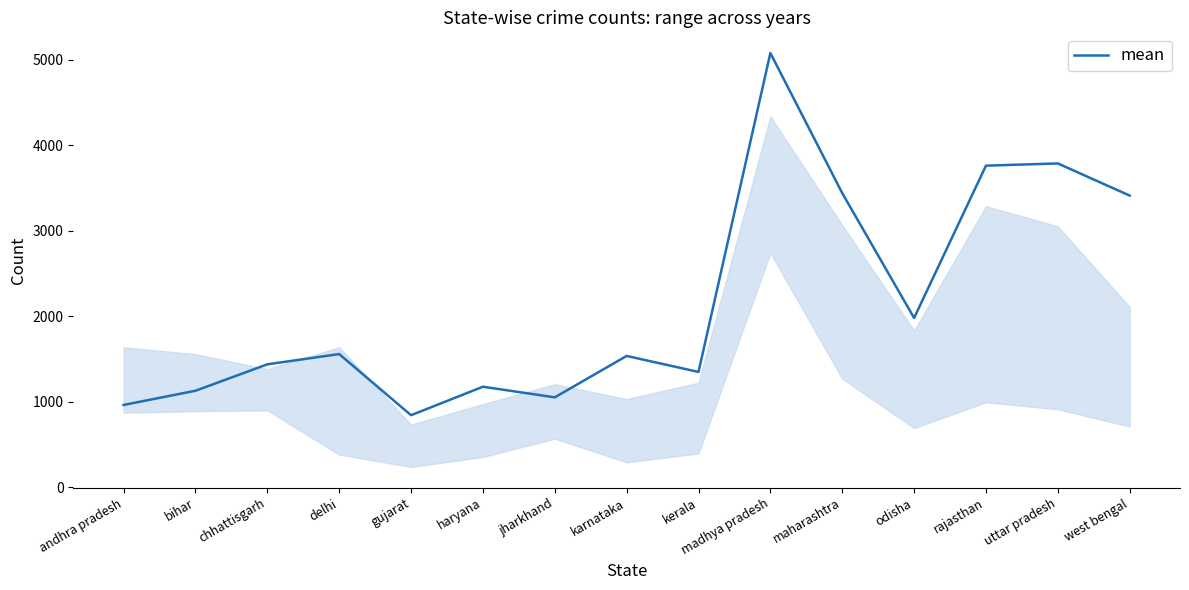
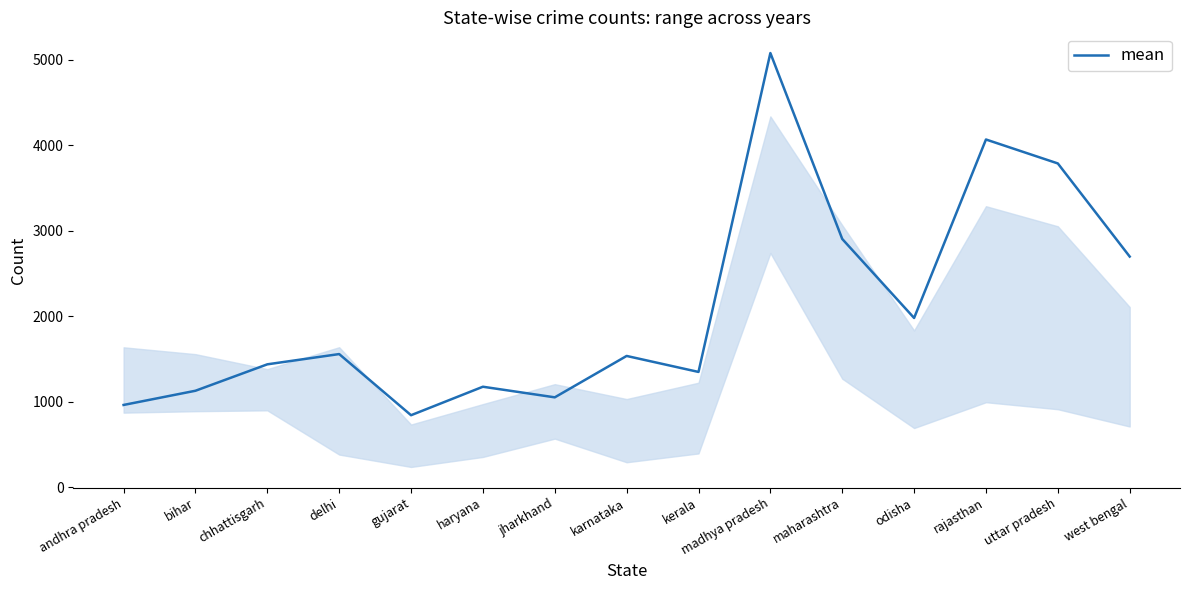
  {
    "mean": {
      "andhra pradesh": 1000,
      "bihar": 1100,
      "chhattisgarh": 1400,
      "delhi": 1600,
      "gujarat": 800,
      "haryana": 1200,
      "jharkhand": 1100,
      "karnataka": 1500,
      "kerala": 1300,
      "madhya pradesh": 5100,
-     "maharashtra": 3400,
+     "maharashtra": 2900,
      "odisha": 2000,
-     "rajasthan": 3800,
+     "rajasthan": 4100,
      "uttar pradesh": 3800,
-     "west bengal": 3400
+     "west bengal": 2700
    }
  }
